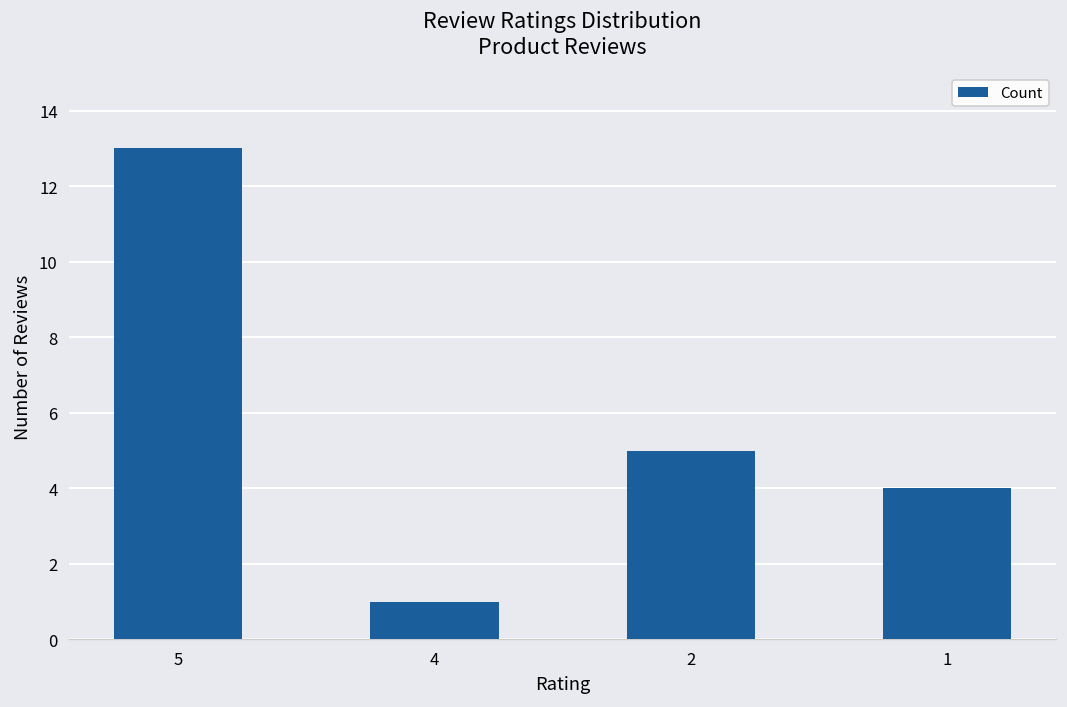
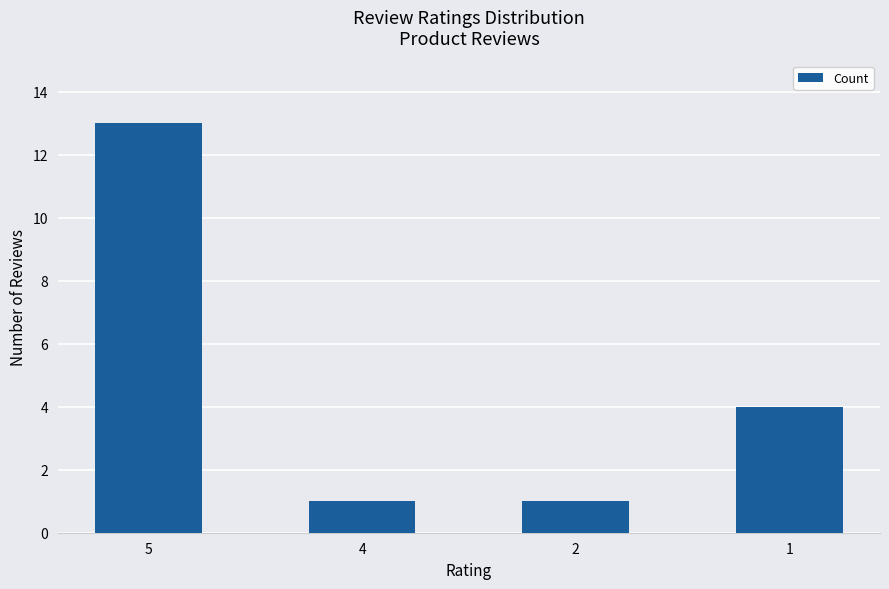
  {
    "5": 13,
    "4": 1,
-   "2": 5,
+   "2": 1,
    "1": 4
  }
